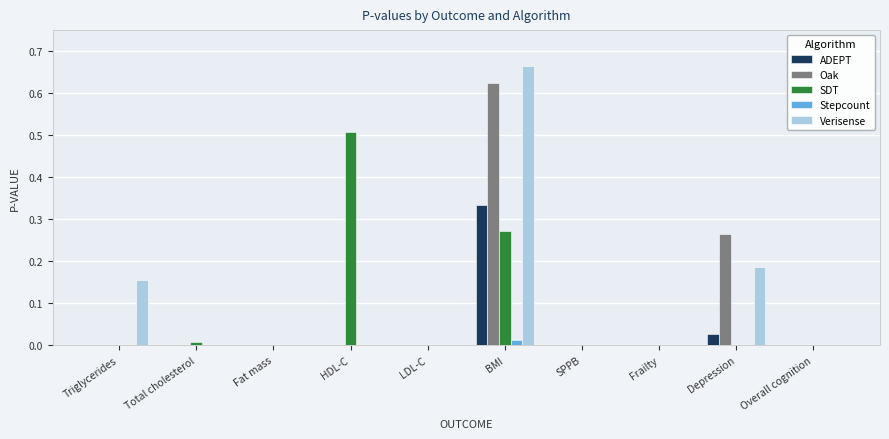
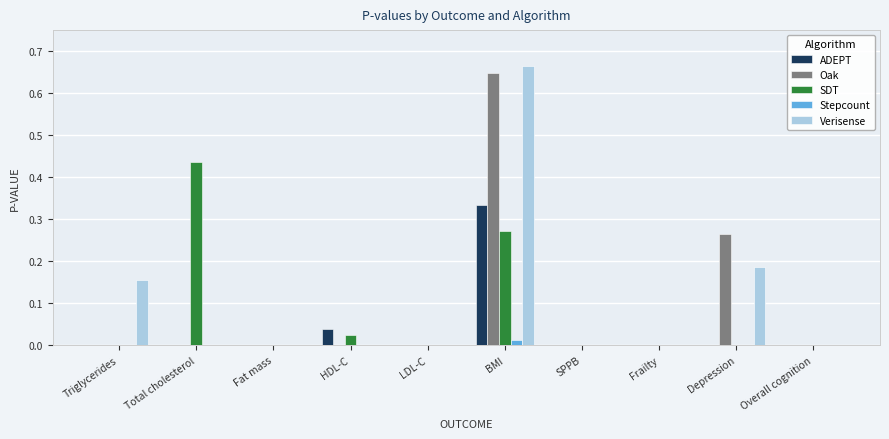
  {
    "ADEPT": {
      "Triglycerides": 0.00,
      "Total cholesterol": 0.00,
      "Fat mass": 0.00,
-     "HDL-C": 0.00,
+     "HDL-C": 0.04,
      "LDL-C": 0.00,
      "BMI": 0.33,
      "SPPB": 0.00,
      "Frailty": 0.00,
-     "Depression": 0.03,
+     "Depression": 0.00,
      "Overall cognition": 0.00
    },
    "Oak": {
      "Triglycerides": 0.00,
      "Total cholesterol": 0.00,
      "Fat mass": 0.00,
      "HDL-C": 0.00,
      "LDL-C": 0.00,
-     "BMI": 0.62,
+     "BMI": 0.65,
      "SPPB": 0.00,
      "Frailty": 0.00,
      "Depression": 0.27,
      "Overall cognition": 0.00
    },
    "SDT": {
      "Triglycerides": 0.00,
-     "Total cholesterol": 0.01,
+     "Total cholesterol": 0.44,
      "Fat mass": 0.00,
-     "HDL-C": 0.51,
+     "HDL-C": 0.03,
      "LDL-C": 0.00,
      "BMI": 0.27,
      "SPPB": 0.00,
      "Frailty": 0.00,
      "Depression": 0.00,
      "Overall cognition": 0.00
    },
    "Stepcount": {
      "Triglycerides": 0.00,
      "Total cholesterol": 0.00,
      "Fat mass": 0.00,
      "HDL-C": 0.00,
      "LDL-C": 0.00,
      "BMI": 0.01,
      "SPPB": 0.00,
      "Frailty": 0.00,
      "Depression": 0.00,
      "Overall cognition": 0.00
    },
    "Verisense": {
      "Triglycerides": 0.16,
      "Total cholesterol": 0.00,
      "Fat mass": 0.00,
      "HDL-C": 0.00,
      "LDL-C": 0.00,
      "BMI": 0.66,
      "SPPB": 0.00,
      "Frailty": 0.00,
      "Depression": 0.19,
      "Overall cognition": 0.00
    }
  }
